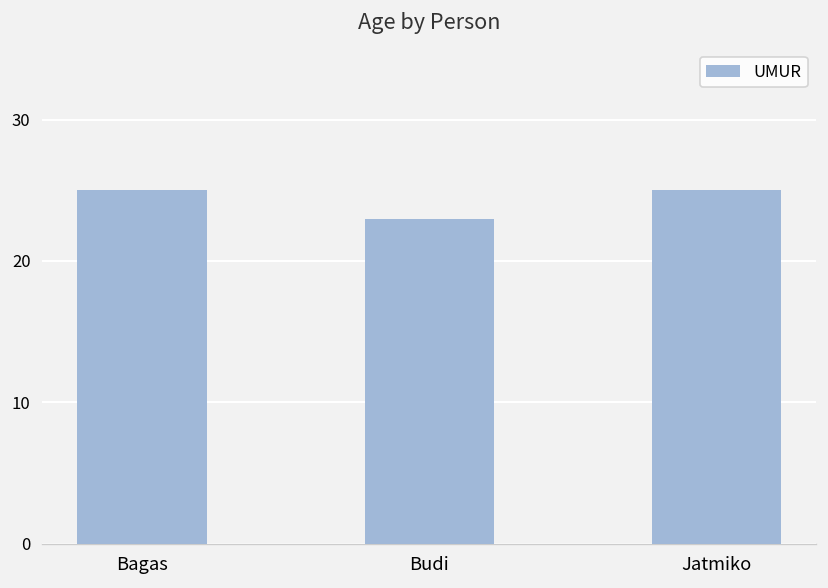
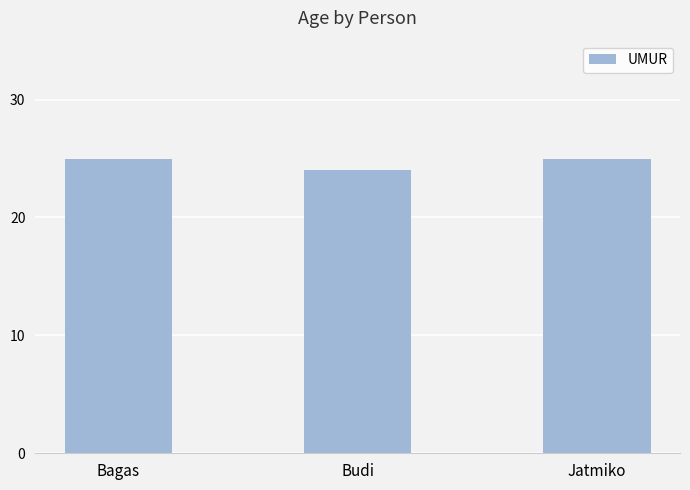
  {
    "Bagas": 25,
-   "Budi": 23,
+   "Budi": 24,
    "Jatmiko": 25
  }
